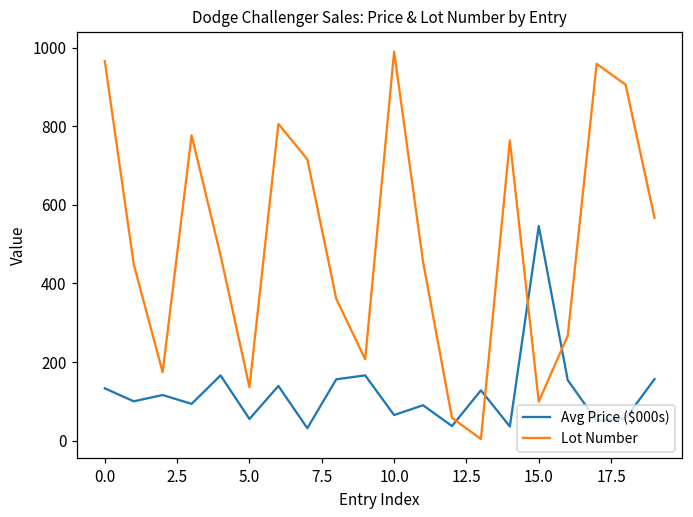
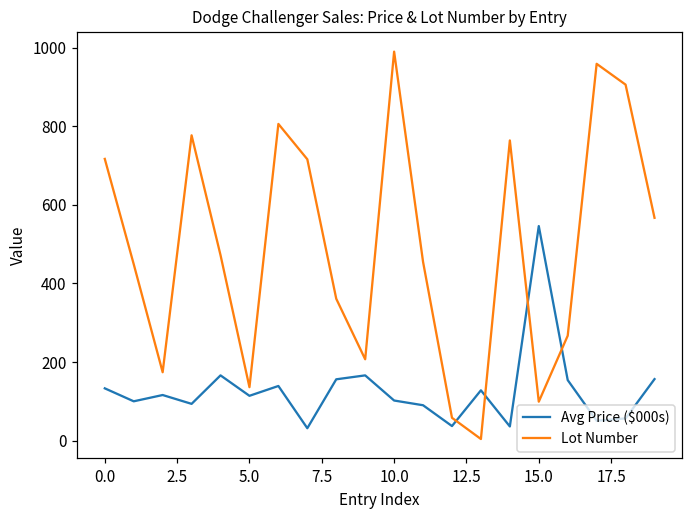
  {
    "Avg Price ($000s)": {
      "0.0": 130,
-     "5.0": 60,
-     "10.0": 70,
+     "5.0": 110,
+     "10.0": 100,
      "15.0": 550
    },
    "Lot Number": {
-     "0.0": 970,
+     "0.0": 720,
      "5.0": 140,
      "10.0": 990,
      "15.0": 100
    }
  }
